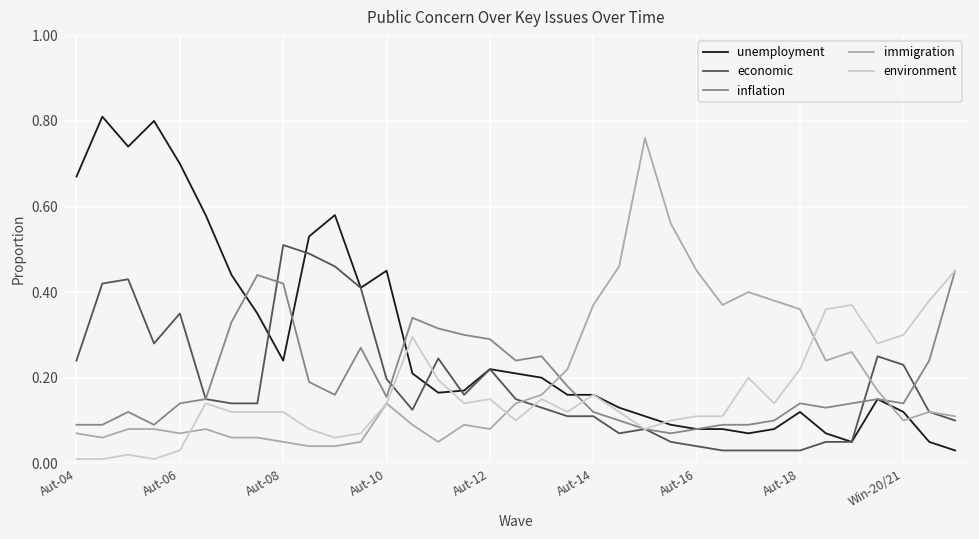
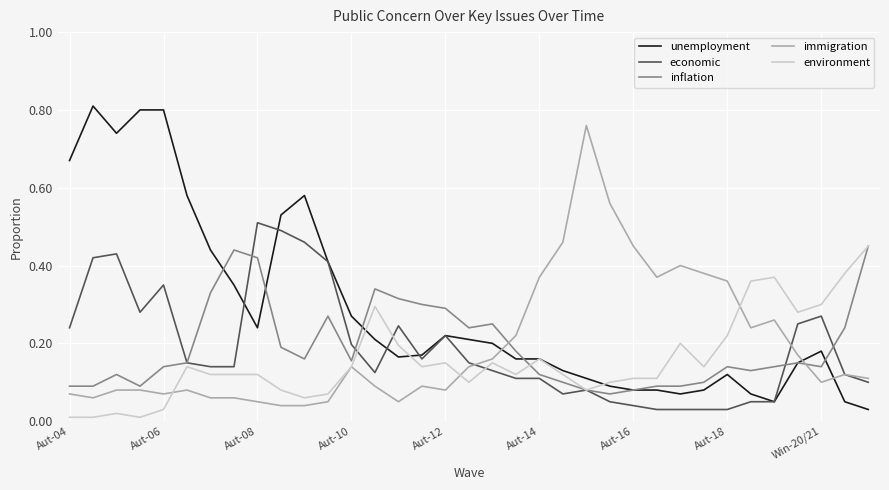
  {
    "unemployment": {
      "Aut-04": 0.67,
-     "Aut-06": 0.7,
+     "Aut-06": 0.8,
      "Aut-08": 0.24,
-     "Aut-10": 0.45,
+     "Aut-10": 0.27,
      "Aut-18": 0.12,
-     "Win-20/21": 0.12
+     "Win-20/21": 0.18
    },
    "economic": {
      "Aut-04": 0.24,
      "Aut-06": 0.35,
      "Aut-08": 0.51,
      "Aut-10": 0.20,
      "Aut-14": 0.11,
      "Aut-16": 0.04,
      "Aut-18": 0.03,
-     "Win-20/21": 0.23
+     "Win-20/21": 0.27
    }
  }
